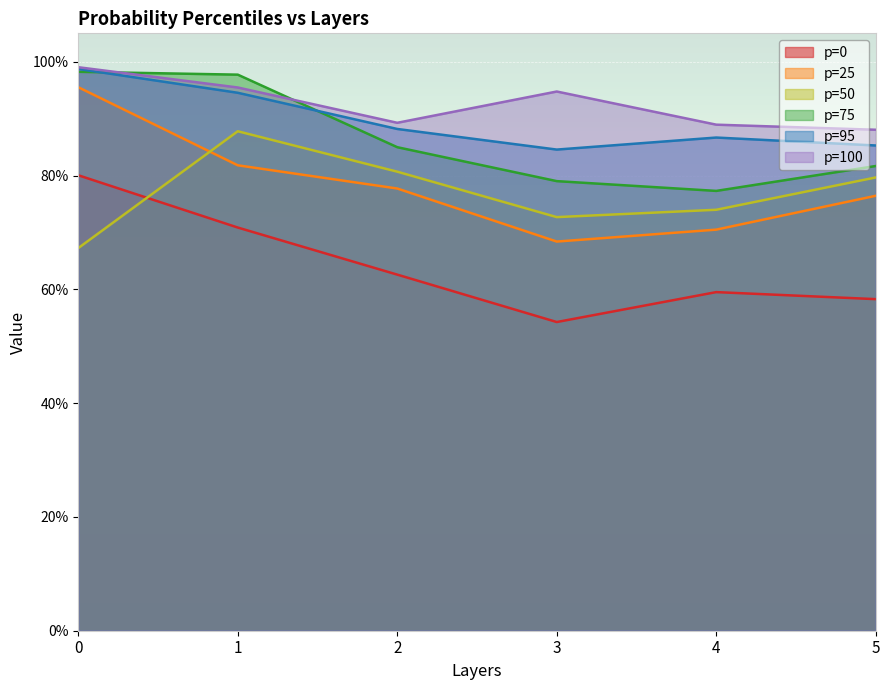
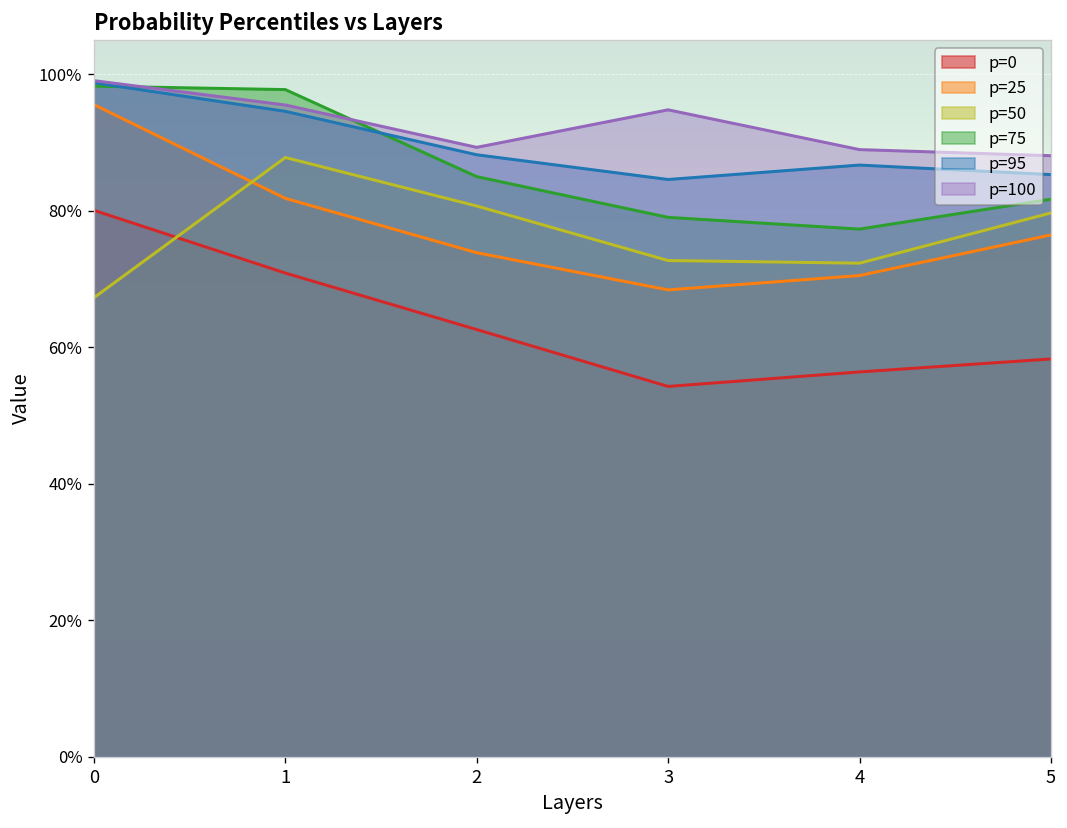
  {
    "p=0": {
      "0": "80%",
      "1": "71%",
      "2": "63%",
      "3": "54%",
-     "4": "60%",
+     "4": "56%",
      "5": "58%"
    },
    "p=25": {
      "0": "96%",
      "1": "82%",
-     "2": "78%",
+     "2": "74%",
      "3": "68%",
      "4": "70%",
      "5": "76%"
    },
    "p=50": {
      "0": "67%",
      "1": "88%",
      "2": "81%",
      "3": "73%",
-     "4": "74%",
+     "4": "72%",
      "5": "80%"
    },
    "p=75": {
      "0": "98%",
      "1": "98%",
      "2": "85%",
      "3": "79%",
      "4": "77%",
      "5": "82%"
    },
    "p=95": {
      "1": "95%",
      "2": "88%",
      "3": "85%",
      "4": "87%",
      "5": "85%"
    },
    "p=100": {
      "1": "95%",
      "2": "89%",
      "3": "95%",
      "4": "89%",
      "5": "88%"
    }
  }
